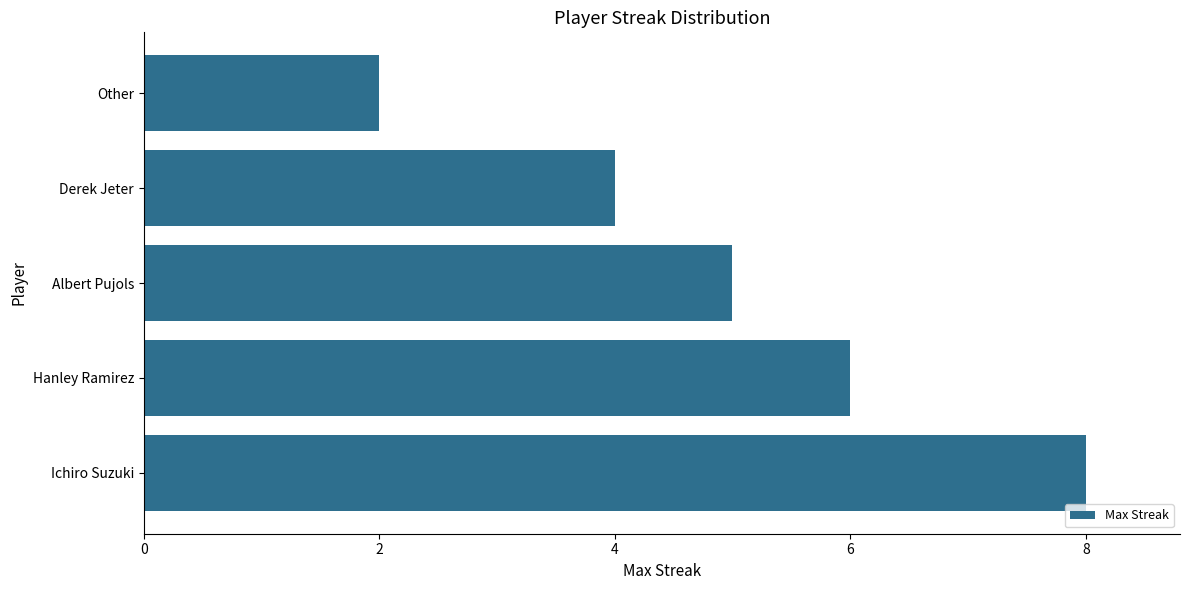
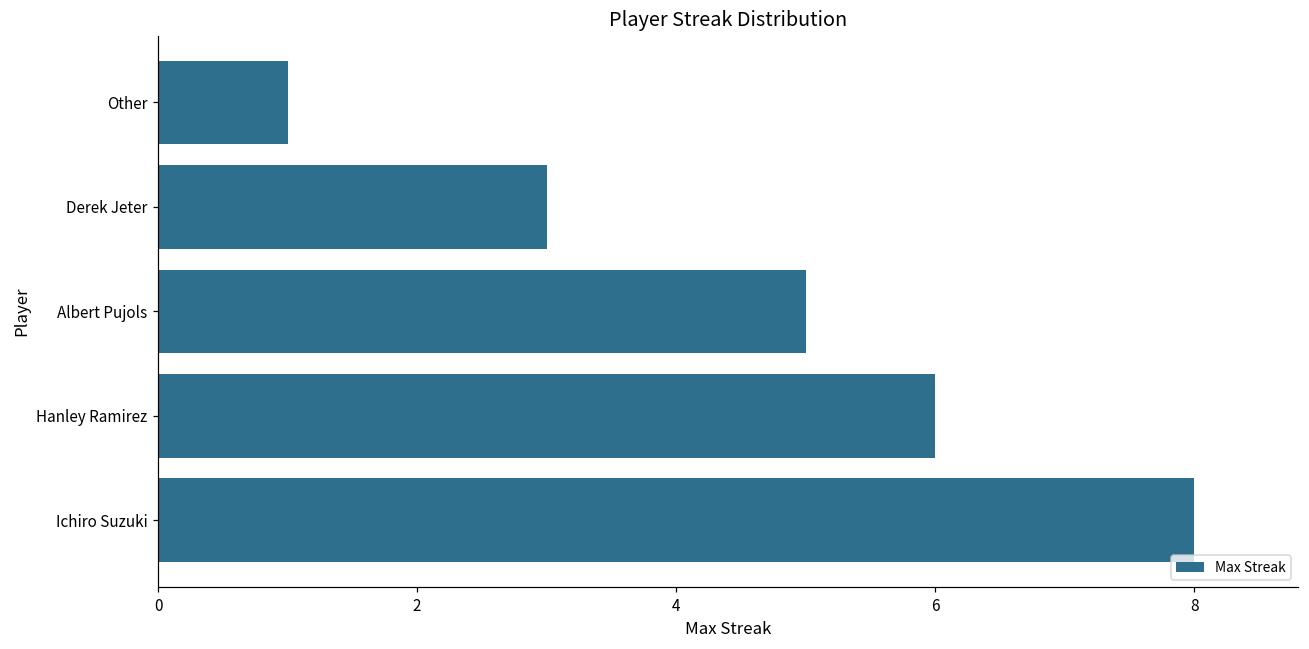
  {
-   "Other": 2,
-   "Derek Jeter": 4,
+   "Other": 1,
+   "Derek Jeter": 3,
    "Albert Pujols": 5,
    "Hanley Ramirez": 6,
    "Ichiro Suzuki": 8
  }
